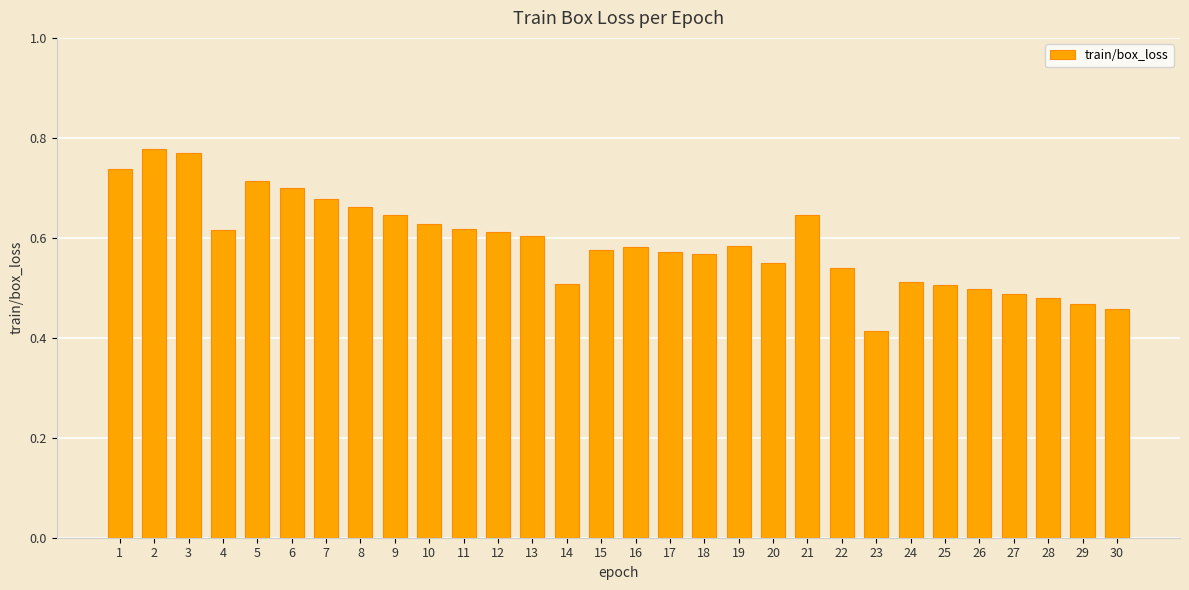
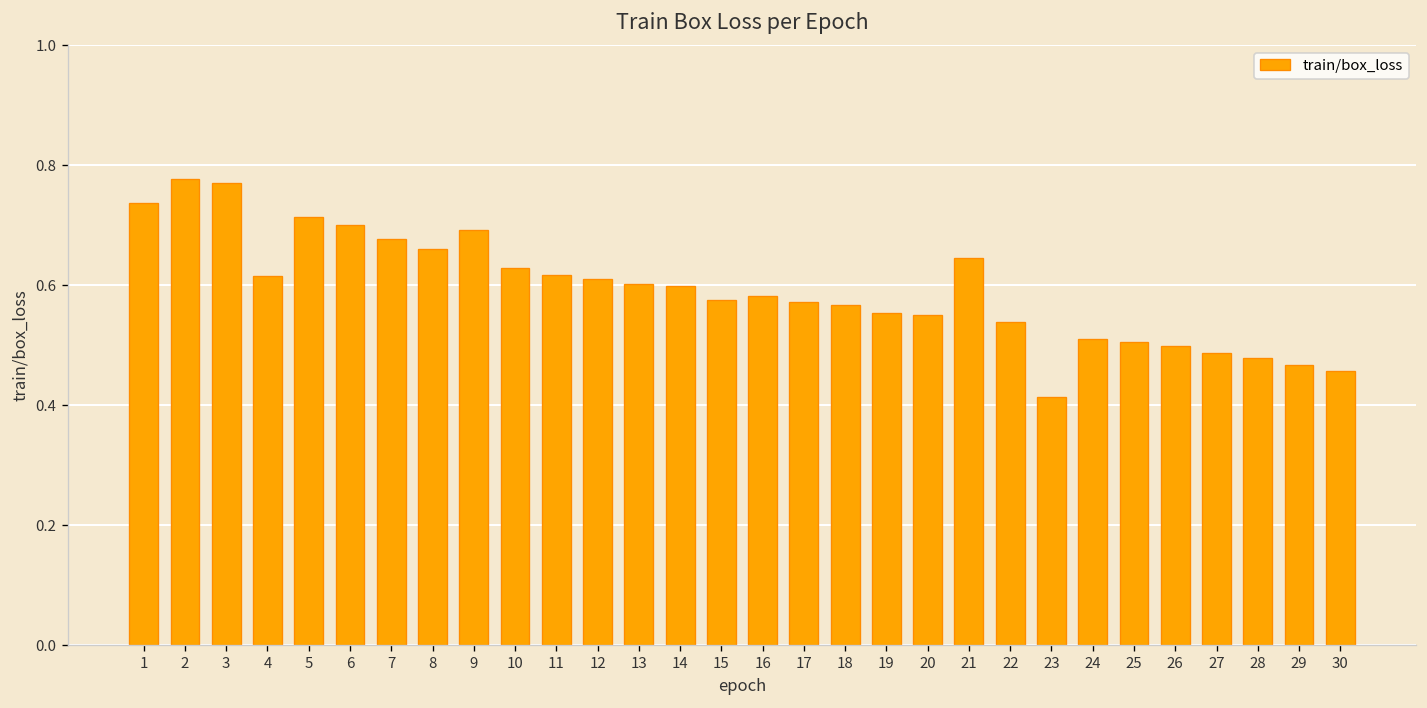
  {
    "1": 0.74,
    "2": 0.78,
    "3": 0.77,
    "4": 0.62,
    "5": 0.71,
    "6": 0.70,
    "7": 0.68,
    "8": 0.66,
-   "9": 0.65,
+   "9": 0.69,
    "10": 0.63,
    "11": 0.62,
    "12": 0.61,
    "13": 0.60,
-   "14": 0.51,
+   "14": 0.60,
    "15": 0.58,
    "16": 0.58,
    "17": 0.57,
    "18": 0.57,
-   "19": 0.58,
+   "19": 0.55,
    "20": 0.55,
    "21": 0.65,
    "22": 0.54,
    "23": 0.41,
    "24": 0.51,
    "25": 0.51,
    "26": 0.50,
    "27": 0.49,
    "28": 0.48,
    "29": 0.47,
    "30": 0.46
  }
